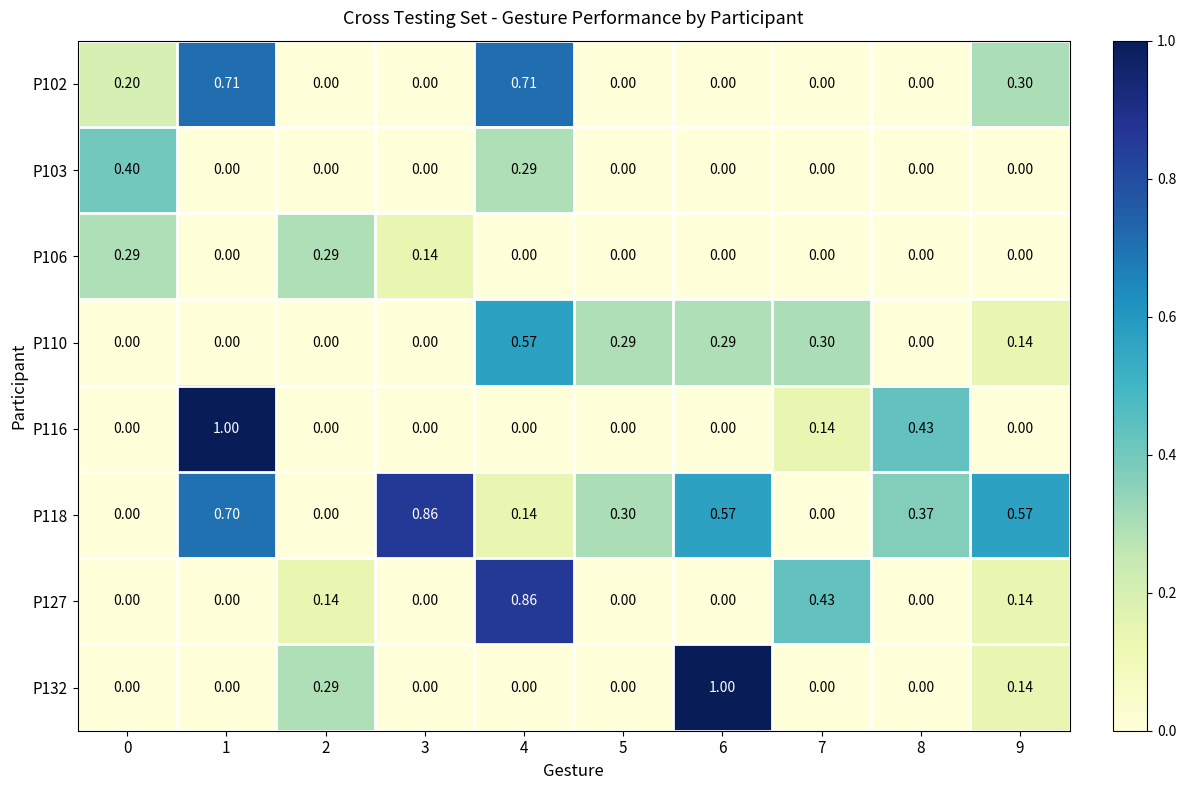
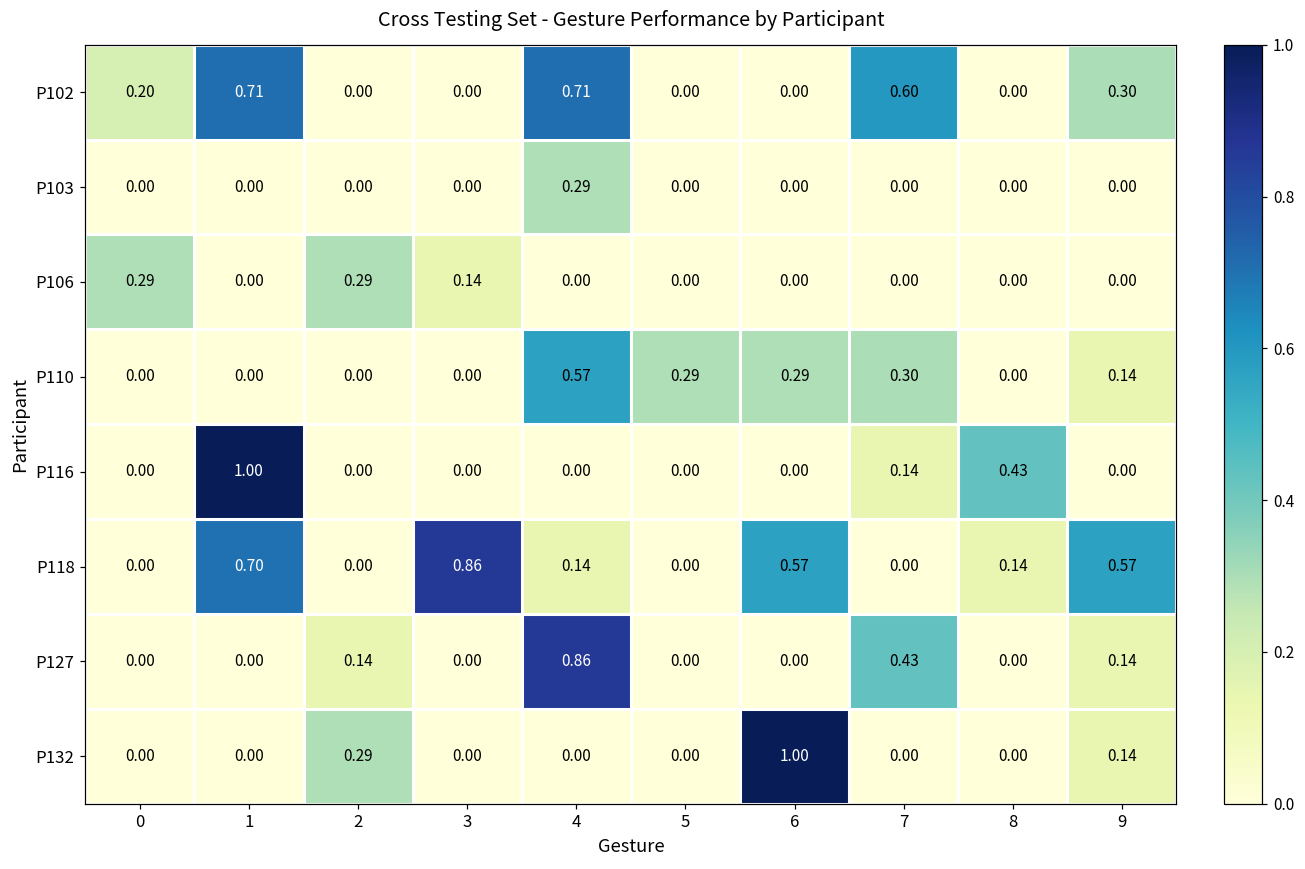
  {
    "P102": {
      "0": 0.20,
      "1": 0.71,
      "2": 0.00,
      "3": 0.00,
      "4": 0.71,
      "5": 0.00,
      "6": 0.00,
-     "7": 0.00,
+     "7": 0.60,
      "8": 0.00,
      "9": 0.30
    },
    "P103": {
-     "0": 0.40,
+     "0": 0.00,
      "1": 0.00,
      "2": 0.00,
      "3": 0.00,
      "4": 0.29,
      "5": 0.00,
      "6": 0.00,
      "7": 0.00,
      "8": 0.00,
      "9": 0.00
    },
    "P106": {
      "0": 0.29,
      "1": 0.00,
      "2": 0.29,
      "3": 0.14,
      "4": 0.00,
      "5": 0.00,
      "6": 0.00,
      "7": 0.00,
      "8": 0.00,
      "9": 0.00
    },
    "P110": {
      "0": 0.00,
      "1": 0.00,
      "2": 0.00,
      "3": 0.00,
      "4": 0.57,
      "5": 0.29,
      "6": 0.29,
      "7": 0.30,
      "8": 0.00,
      "9": 0.14
    },
    "P116": {
      "0": 0.00,
      "1": 1.00,
      "2": 0.00,
      "3": 0.00,
      "4": 0.00,
      "5": 0.00,
      "6": 0.00,
      "7": 0.14,
      "8": 0.43,
      "9": 0.00
    },
    "P118": {
      "0": 0.00,
      "1": 0.70,
      "2": 0.00,
      "3": 0.86,
      "4": 0.14,
-     "5": 0.30,
+     "5": 0.00,
      "6": 0.57,
      "7": 0.00,
-     "8": 0.37,
+     "8": 0.14,
      "9": 0.57
    },
    "P127": {
      "0": 0.00,
      "1": 0.00,
      "2": 0.14,
      "3": 0.00,
      "4": 0.86,
      "5": 0.00,
      "6": 0.00,
      "7": 0.43,
      "8": 0.00,
      "9": 0.14
    },
    "P132": {
      "0": 0.00,
      "1": 0.00,
      "2": 0.29,
      "3": 0.00,
      "4": 0.00,
      "5": 0.00,
      "6": 1.00,
      "7": 0.00,
      "8": 0.00,
      "9": 0.14
    }
  }
